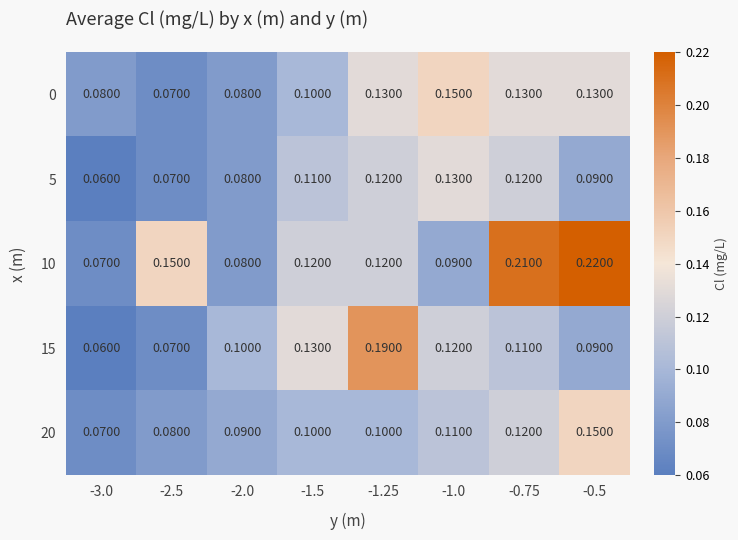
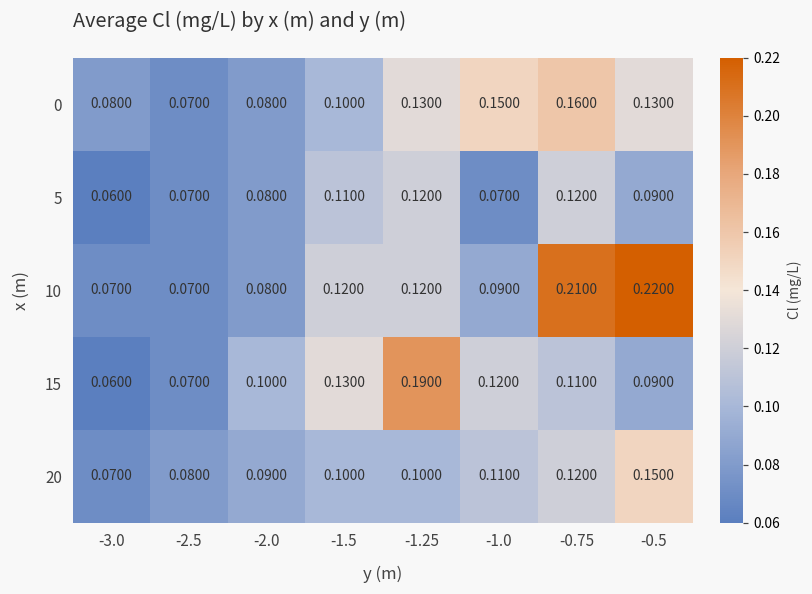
  {
    "0": {
      "-3.0": 0.0800,
      "-2.5": 0.0700,
      "-2.0": 0.0800,
      "-1.5": 0.1000,
      "-1.25": 0.1300,
      "-1.0": 0.1500,
-     "-0.75": 0.1300,
+     "-0.75": 0.1600,
      "-0.5": 0.1300
    },
    "5": {
      "-3.0": 0.0600,
      "-2.5": 0.0700,
      "-2.0": 0.0800,
      "-1.5": 0.1100,
      "-1.25": 0.1200,
-     "-1.0": 0.1300,
+     "-1.0": 0.0700,
      "-0.75": 0.1200,
      "-0.5": 0.0900
    },
    "10": {
      "-3.0": 0.0700,
-     "-2.5": 0.1500,
+     "-2.5": 0.0700,
      "-2.0": 0.0800,
      "-1.5": 0.1200,
      "-1.25": 0.1200,
      "-1.0": 0.0900,
      "-0.75": 0.2100,
      "-0.5": 0.2200
    },
    "15": {
      "-3.0": 0.0600,
      "-2.5": 0.0700,
      "-2.0": 0.1000,
      "-1.5": 0.1300,
      "-1.25": 0.1900,
      "-1.0": 0.1200,
      "-0.75": 0.1100,
      "-0.5": 0.0900
    },
    "20": {
      "-3.0": 0.0700,
      "-2.5": 0.0800,
      "-2.0": 0.0900,
      "-1.5": 0.1000,
      "-1.25": 0.1000,
      "-1.0": 0.1100,
      "-0.75": 0.1200,
      "-0.5": 0.1500
    }
  }
